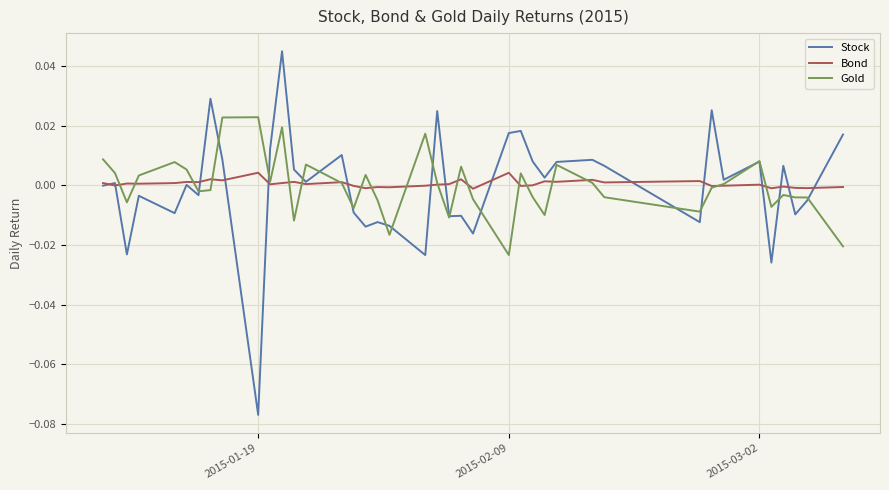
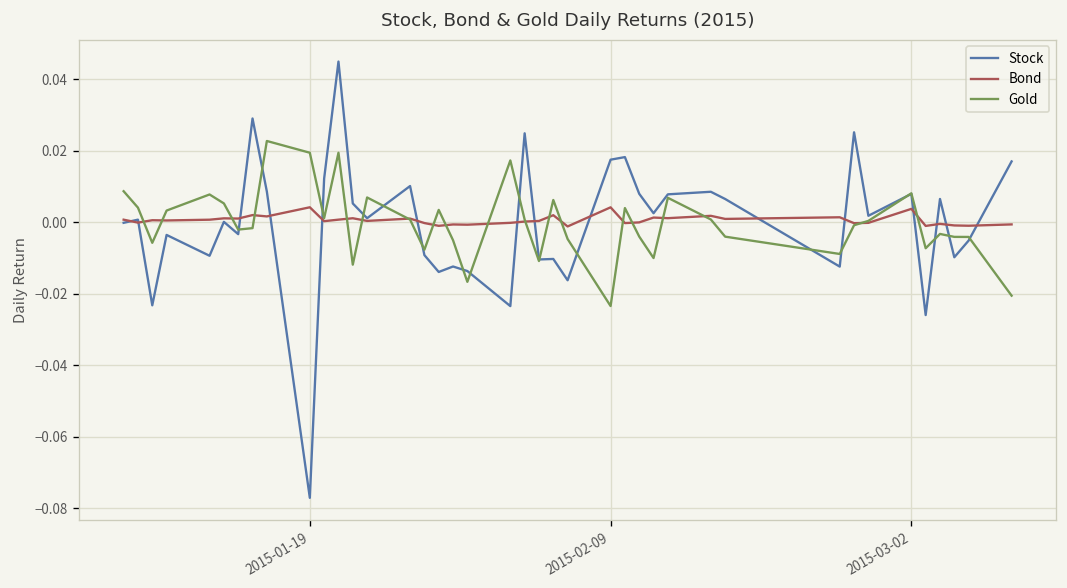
  {
    "Stock": {
      "2015-01-19": -0.077,
      "2015-02-09": 0.018
    },
    "Bond": {
      "2015-01-19": 0.004,
      "2015-02-09": 0.004,
-     "2015-03-02": 0.000
+     "2015-03-02": 0.004
    },
    "Gold": {
-     "2015-01-19": 0.023,
+     "2015-01-19": 0.019,
      "2015-02-09": -0.023
    }
  }
